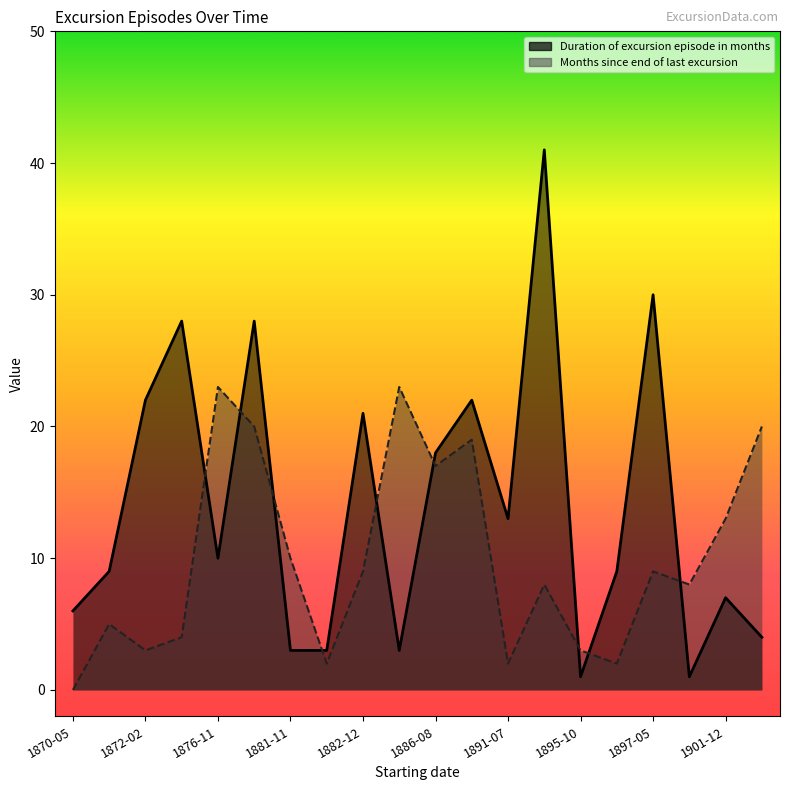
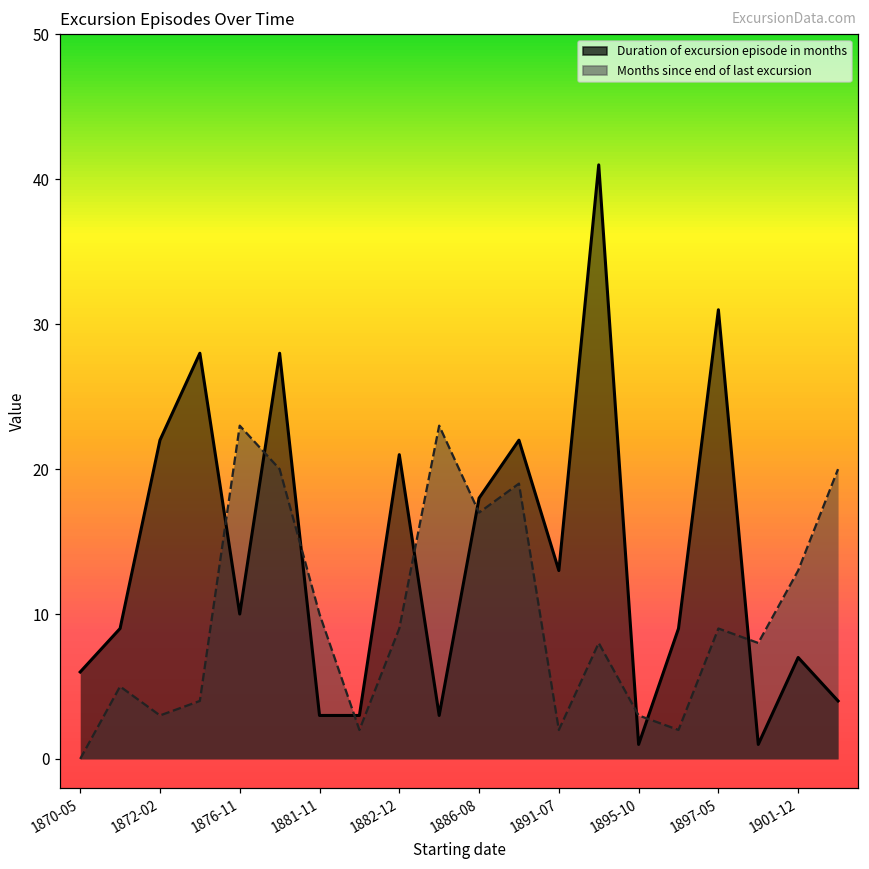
  {
    "Duration of excursion episode in months": {
      "1870-05": 6,
      "1872-02": 22,
      "1876-11": 10,
      "1881-11": 3,
      "1882-12": 21,
      "1886-08": 18,
      "1891-07": 13,
      "1895-10": 1,
-     "1897-05": 30,
+     "1897-05": 31,
      "1901-12": 7
    },
    "Months since end of last excursion": {
      "1870-05": 0,
      "1872-02": 3,
      "1876-11": 23,
      "1881-11": 10,
      "1882-12": 9,
      "1886-08": 17,
      "1891-07": 2,
      "1895-10": 3,
      "1897-05": 9,
      "1901-12": 13
    }
  }
